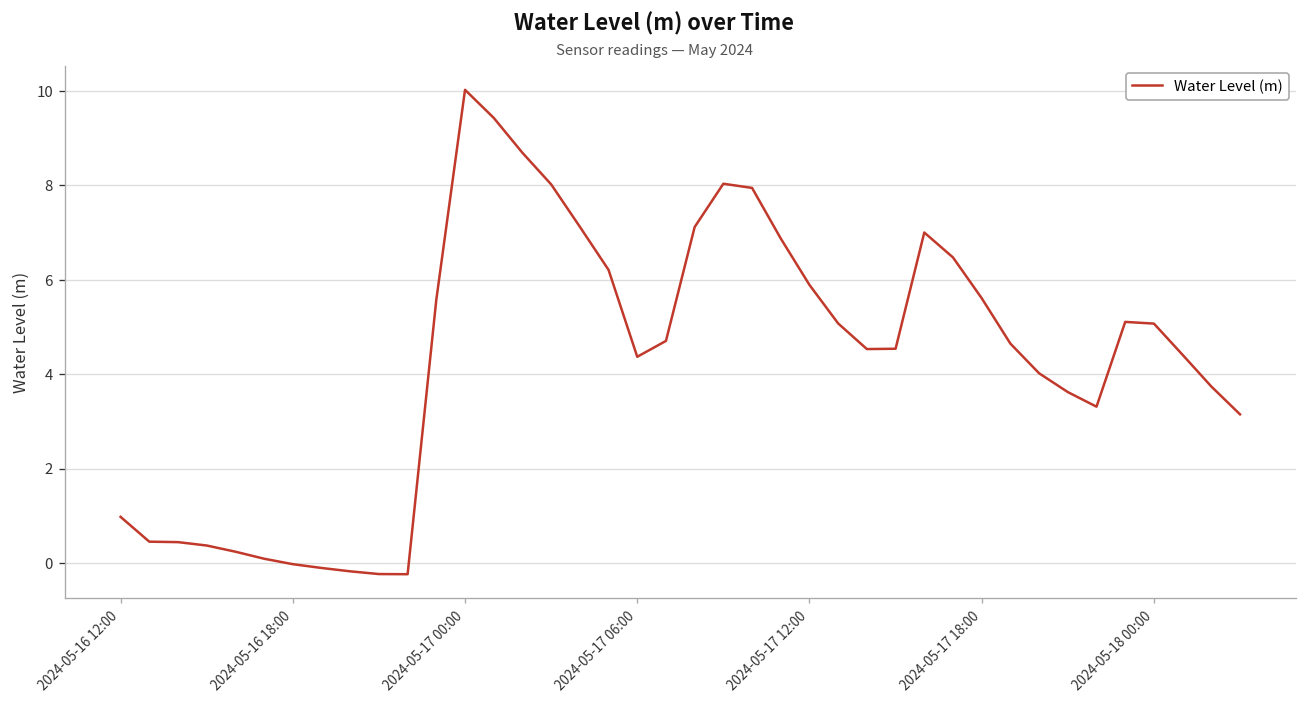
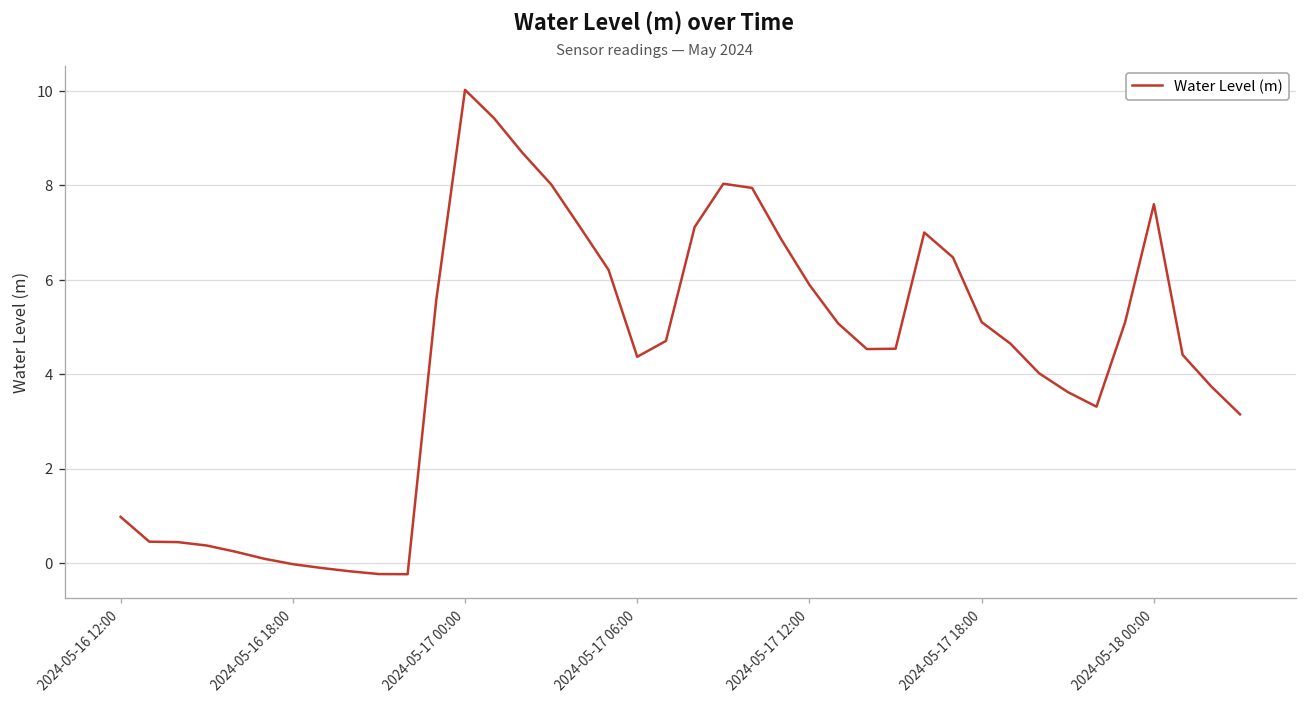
  {
    "2024-05-16 12:00": 1.0,
    "2024-05-16 18:00": 0.0,
    "2024-05-17 00:00": 10.0,
    "2024-05-17 06:00": 4.4,
    "2024-05-17 12:00": 5.9,
-   "2024-05-17 18:00": 5.6,
-   "2024-05-18 00:00": 5.1
+   "2024-05-17 18:00": 5.1,
+   "2024-05-18 00:00": 7.6
  }
